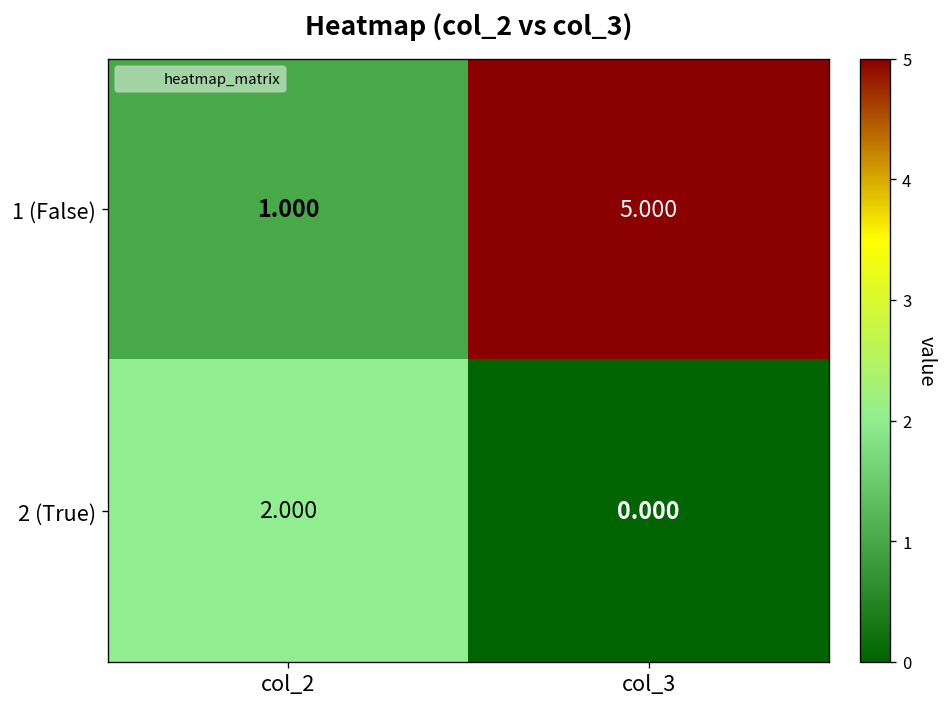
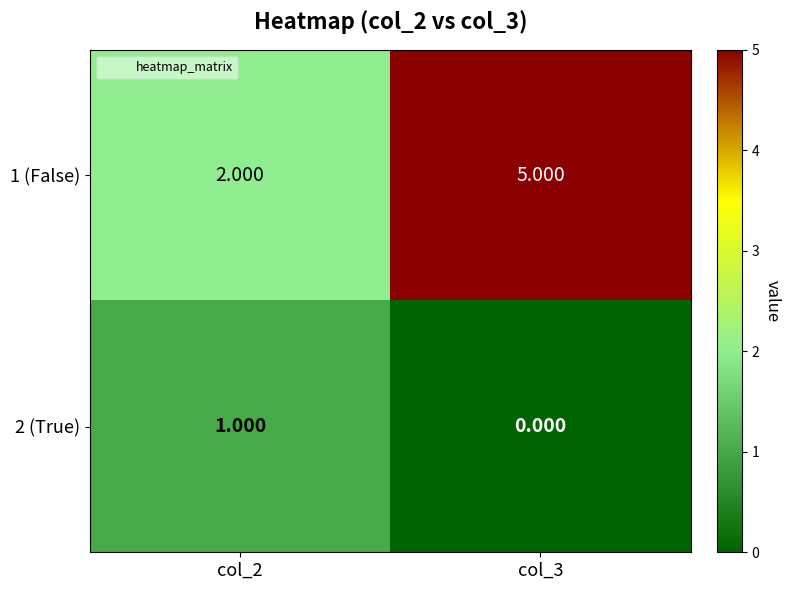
  {
    "1 (False)": {
-     "col_2": 1.000,
+     "col_2": 2.000,
      "col_3": 5.000
    },
    "2 (True)": {
-     "col_2": 2.000,
+     "col_2": 1.000,
      "col_3": 0.000
    }
  }
